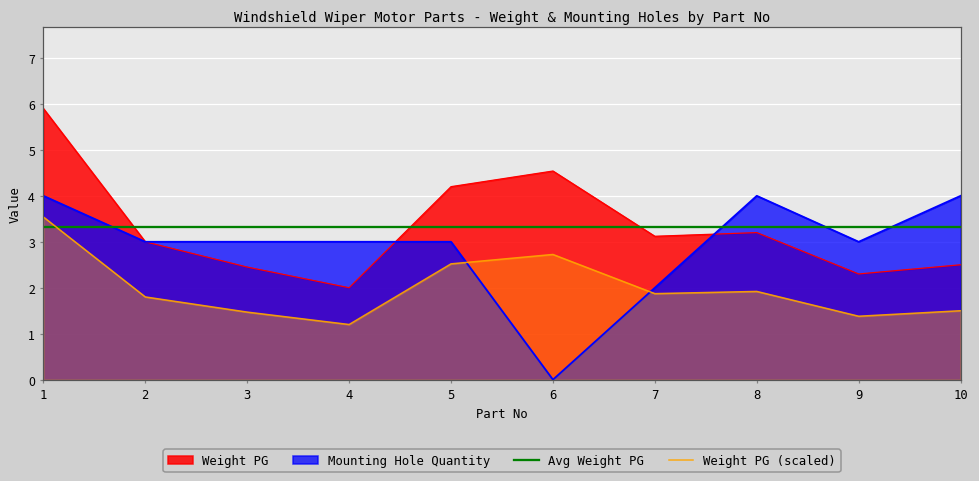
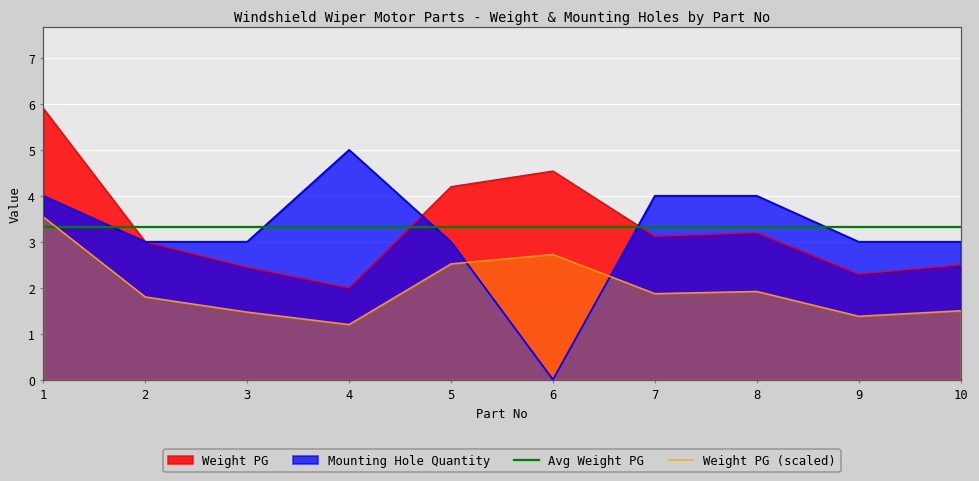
  {
    "Weight PG": {
      "1": 5.9,
      "3": 2.5,
      "4": 2,
      "5": 4.2,
      "6": 4.5,
      "7": 3.1,
      "8": 3.2,
      "9": 2.3,
      "10": 2.5
    },
    "Mounting Hole Quantity": {
      "1": 4,
      "3": 3,
-     "4": 3,
+     "4": 5,
      "5": 3,
      "6": 0,
-     "7": 2,
+     "7": 4,
      "8": 4,
      "9": 3,
-     "10": 4
+     "10": 3
    },
    "Weight PG (scaled)": {
      "1": 3.5,
      "2": 1.8,
      "3": 1.5,
      "4": 1.2,
      "5": 2.5,
      "6": 2.7,
      "7": 1.9,
      "8": 1.9,
      "9": 1.4,
      "10": 1.5
    }
  }
